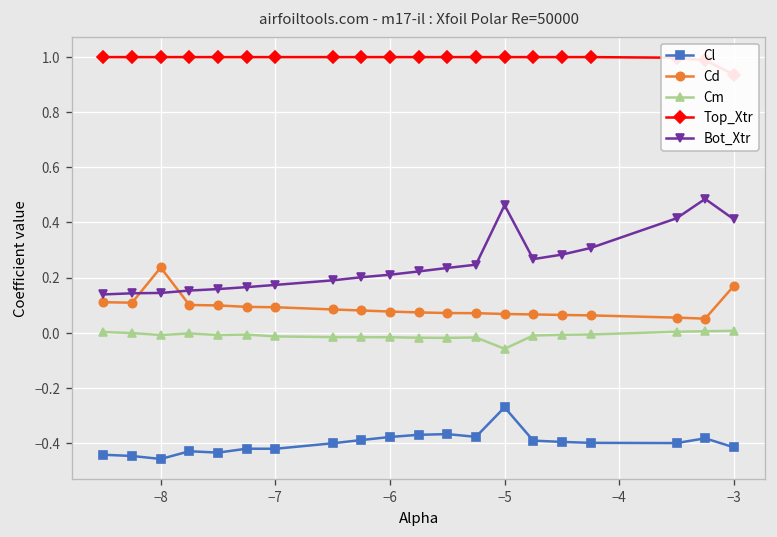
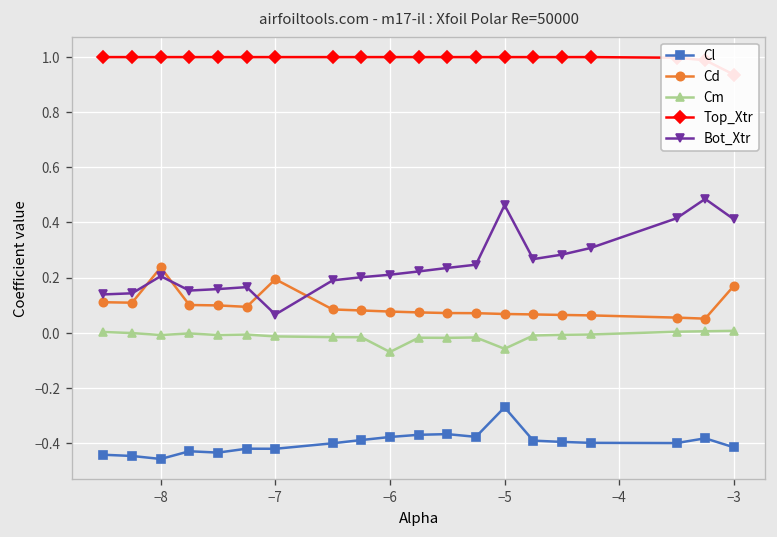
  {
    "Cl": {
      "−8": -0.46,
      "−7": -0.42,
      "−6": -0.38,
      "−5": -0.27,
      "−3": -0.42
    },
    "Cd": {
      "−8": 0.24,
-     "−7": 0.09,
+     "−7": 0.19,
      "−6": 0.08,
      "−5": 0.07,
      "−3": 0.17
    },
    "Cm": {
      "−8": -0.01,
      "−7": -0.01,
-     "−6": -0.02,
+     "−6": -0.07,
      "−5": -0.06,
      "−3": 0.01
    },
    "Top_Xtr": {
      "−8": 1.00,
      "−7": 1.00,
      "−6": 1.00,
      "−5": 1.00
    },
    "Bot_Xtr": {
-     "−8": 0.14,
-     "−7": 0.17,
+     "−8": 0.21,
+     "−7": 0.07,
      "−6": 0.21,
      "−5": 0.46,
      "−3": 0.41
    }
  }
